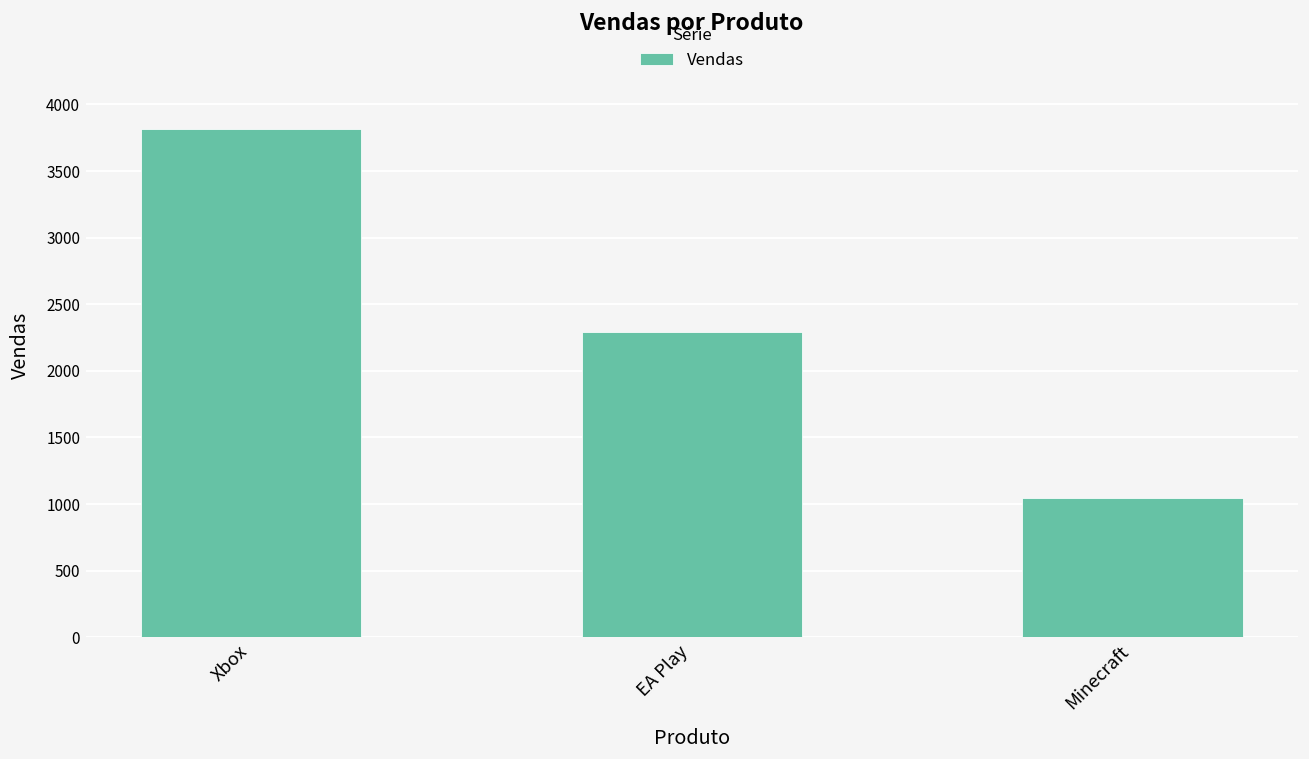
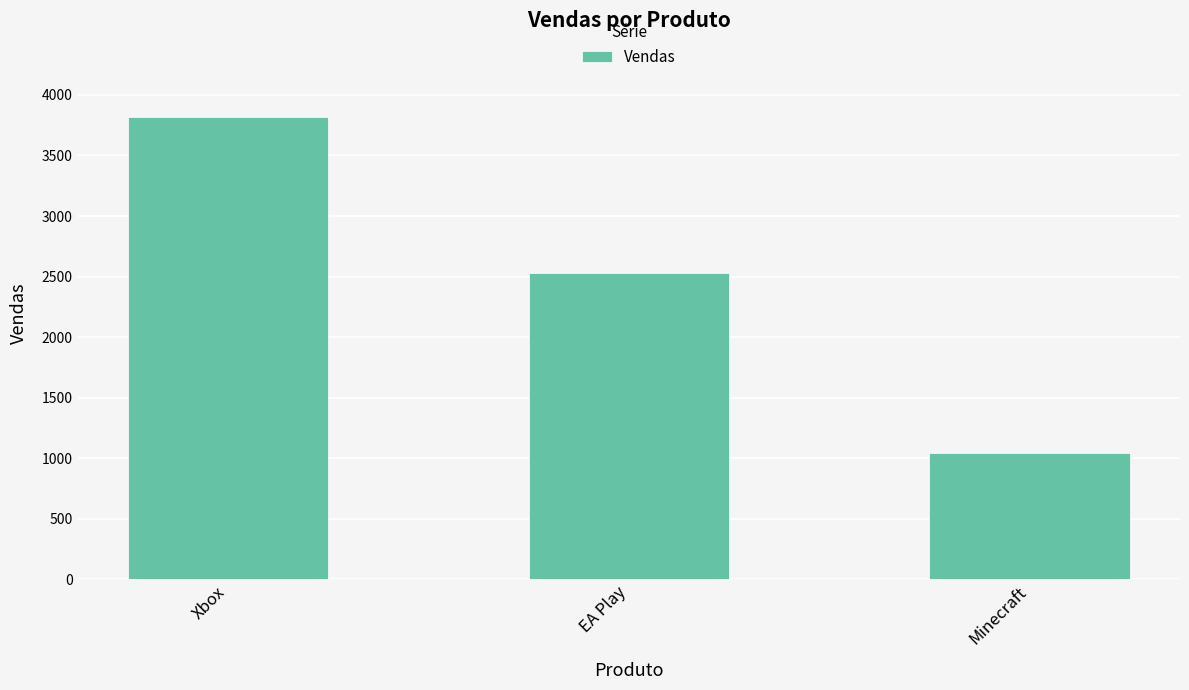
  {
    "Xbox": 3820,
-   "EA Play": 2290,
+   "EA Play": 2530,
    "Minecraft": 1040
  }
